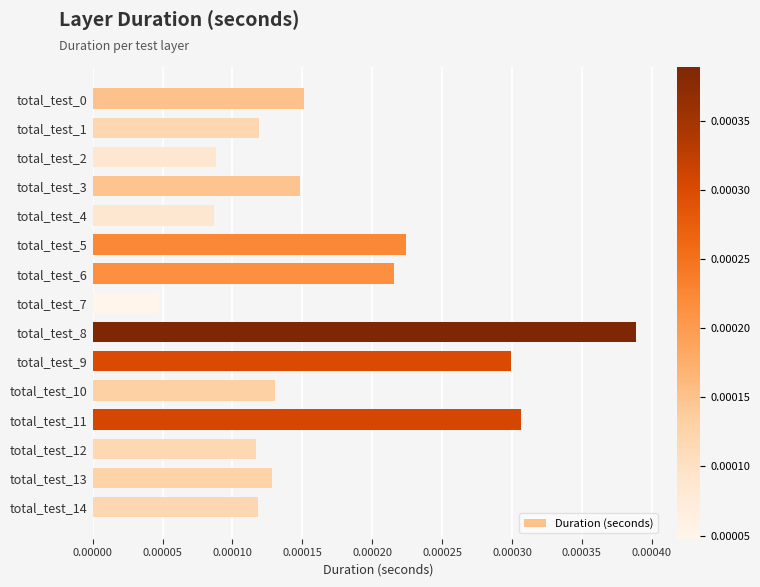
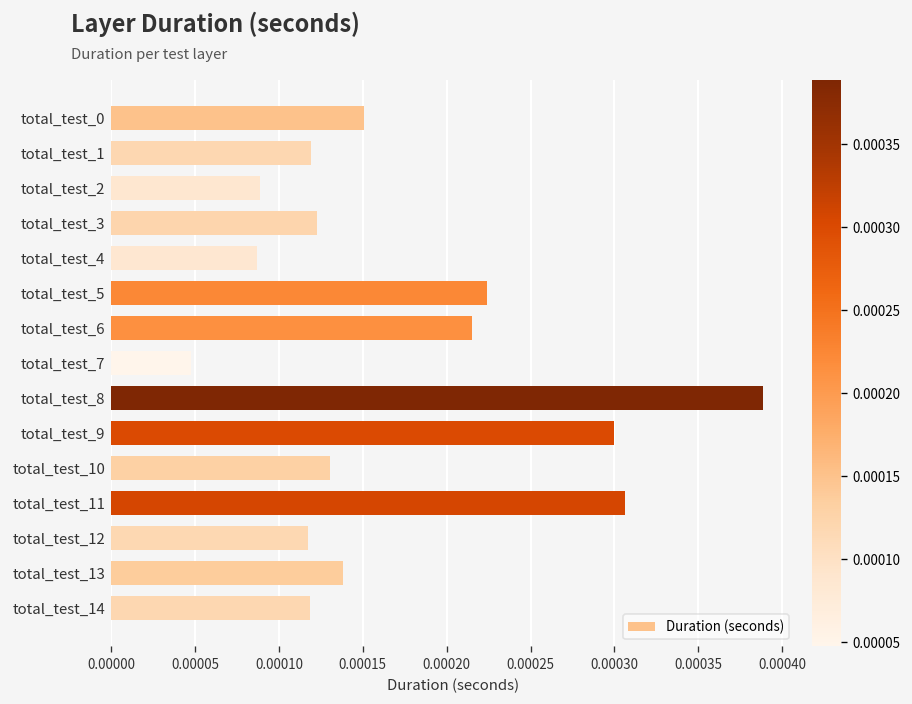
  {
    "total_test_0": 0.000151,
    "total_test_1": 0.000119,
    "total_test_2": 0.000089,
-   "total_test_3": 0.000148,
+   "total_test_3": 0.000122,
    "total_test_4": 0.000087,
    "total_test_5": 0.000224,
    "total_test_6": 0.000215,
    "total_test_7": 0.000048,
    "total_test_8": 0.000389,
    "total_test_9": 0.000299,
    "total_test_10": 0.000130,
    "total_test_11": 0.000306,
    "total_test_12": 0.000117,
-   "total_test_13": 0.000128,
+   "total_test_13": 0.000138,
    "total_test_14": 0.000119
  }
